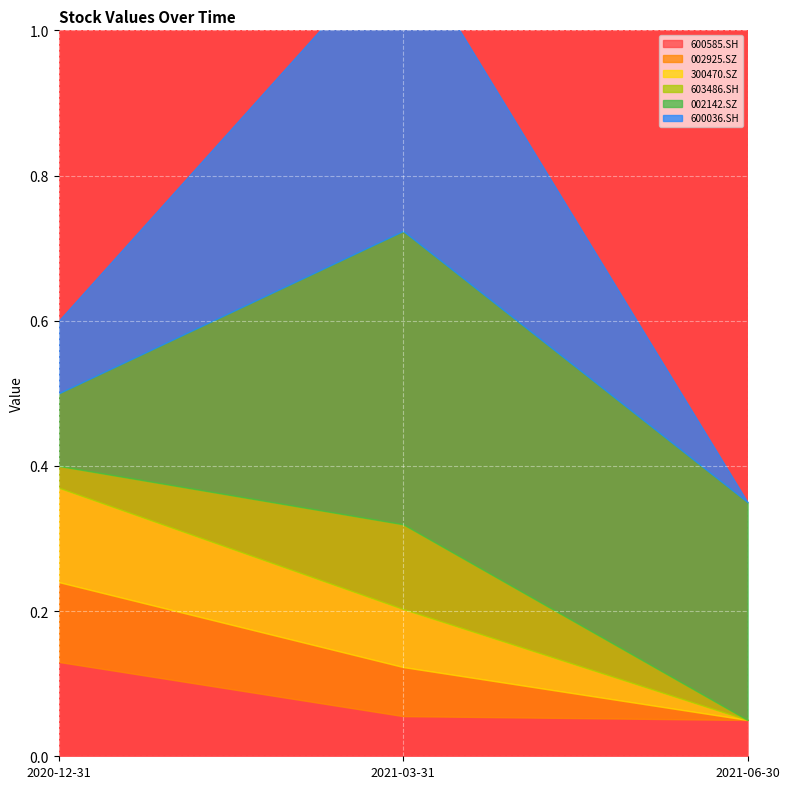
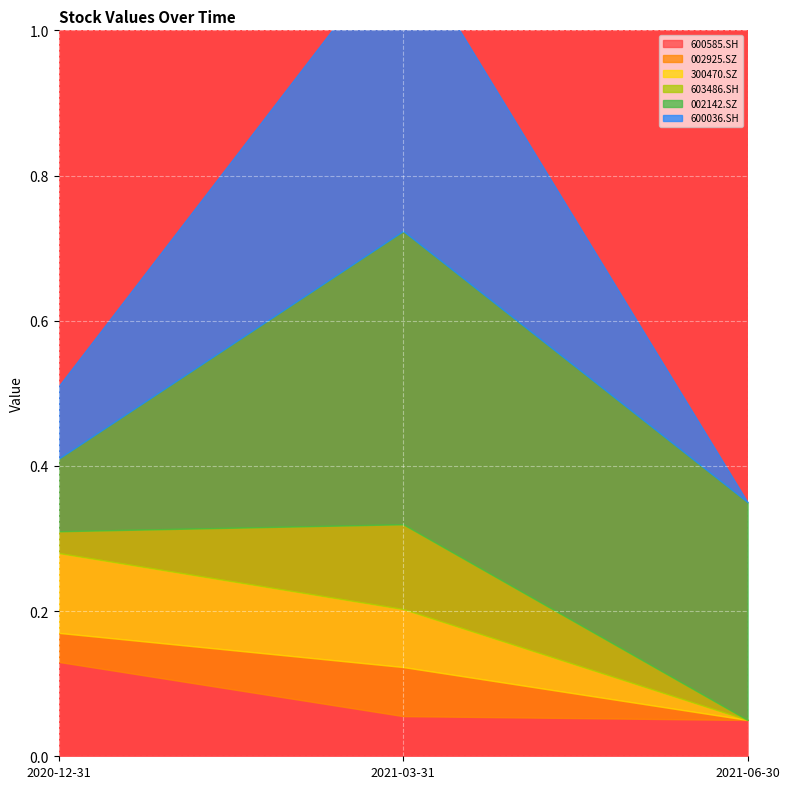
  {
    "600585.SH": {
      "2020-12-31": 0.13,
      "2021-03-31": 0.06
    },
    "002925.SZ": {
-     "2020-12-31": 0.11,
+     "2020-12-31": 0.04,
      "2021-03-31": 0.07
    },
    "300470.SZ": {
-     "2020-12-31": 0.13,
+     "2020-12-31": 0.11,
      "2021-03-31": 0.08
    },
    "603486.SH": {
      "2020-12-31": 0.03,
      "2021-03-31": 0.12
    },
    "002142.SZ": {
      "2020-12-31": 0.10,
      "2021-03-31": 0.40
    },
    "600036.SH": {
      "2020-12-31": 0.10
    }
  }
